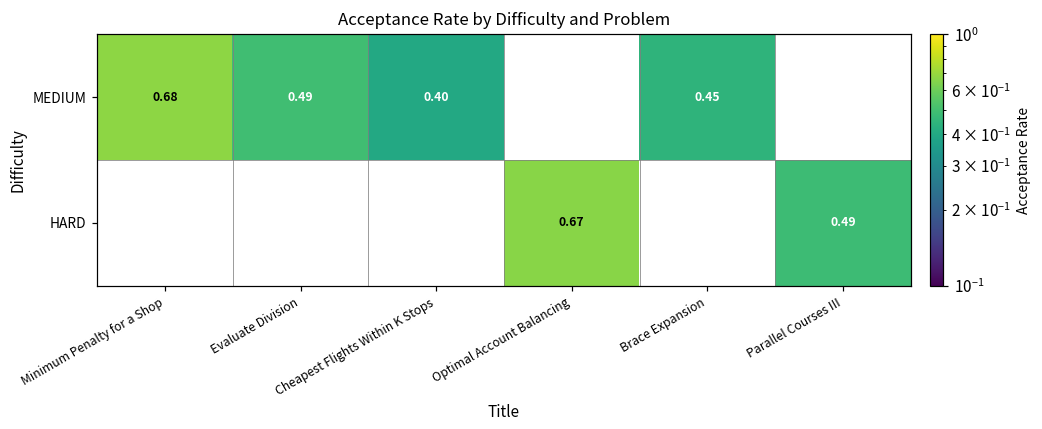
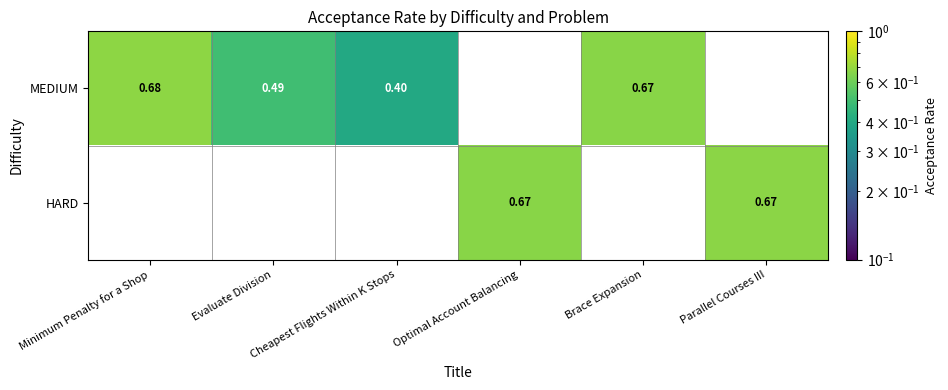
  {
    "MEDIUM": {
      "Minimum Penalty for a Shop": 0.68,
      "Evaluate Division": 0.49,
      "Cheapest Flights Within K Stops": 0.40,
-     "Brace Expansion": 0.45
+     "Brace Expansion": 0.67
    },
    "HARD": {
      "Optimal Account Balancing": 0.67,
-     "Parallel Courses III": 0.49
+     "Parallel Courses III": 0.67
    }
  }
